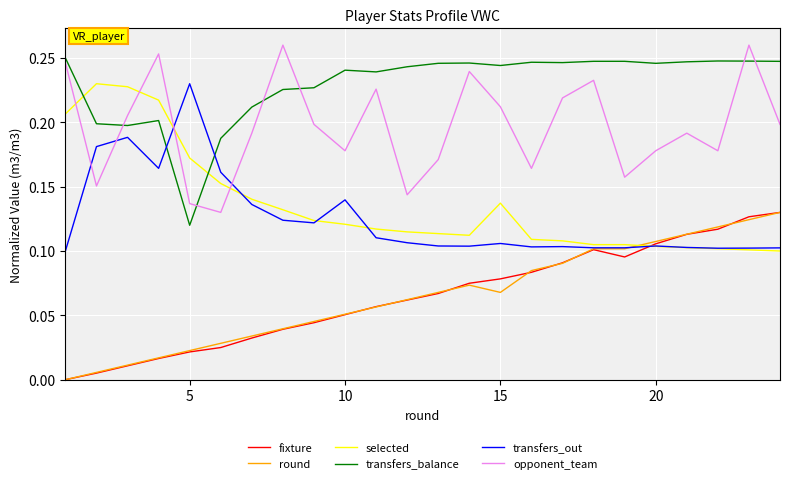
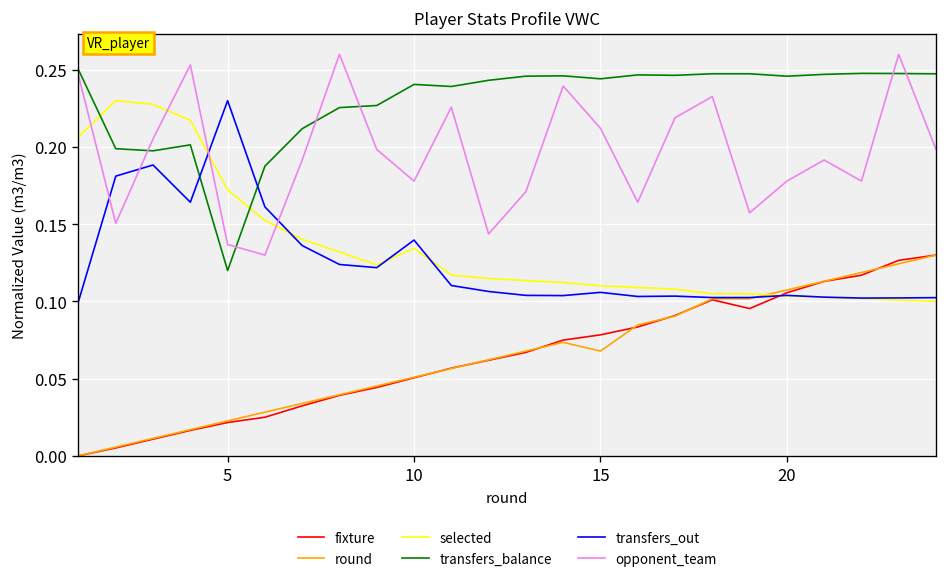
  {
    "fixture": {
      "15": 0.078
    },
    "round": {
      "15": 0.068
    },
    "selected": {
      "5": 0.172,
-     "10": 0.121,
-     "15": 0.137
+     "10": 0.134,
+     "15": 0.110
    },
    "transfers_balance": {
      "5": 0.120,
      "10": 0.241,
      "15": 0.244,
      "20": 0.246
    },
    "transfers_out": {
      "5": 0.230,
      "10": 0.140,
      "15": 0.106
    },
    "opponent_team": {
      "5": 0.137,
      "10": 0.178,
      "15": 0.212,
      "20": 0.178
    }
  }
